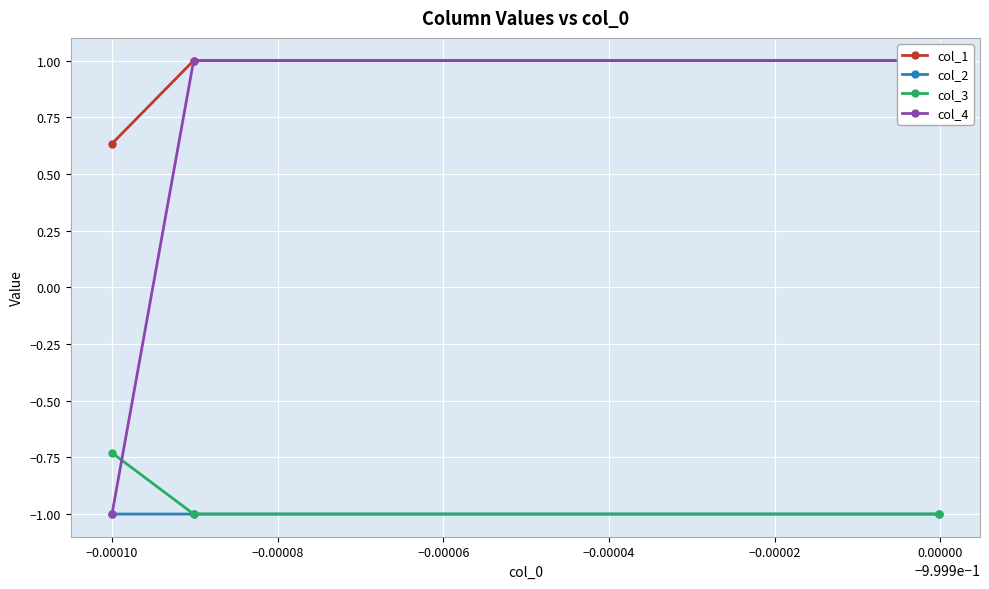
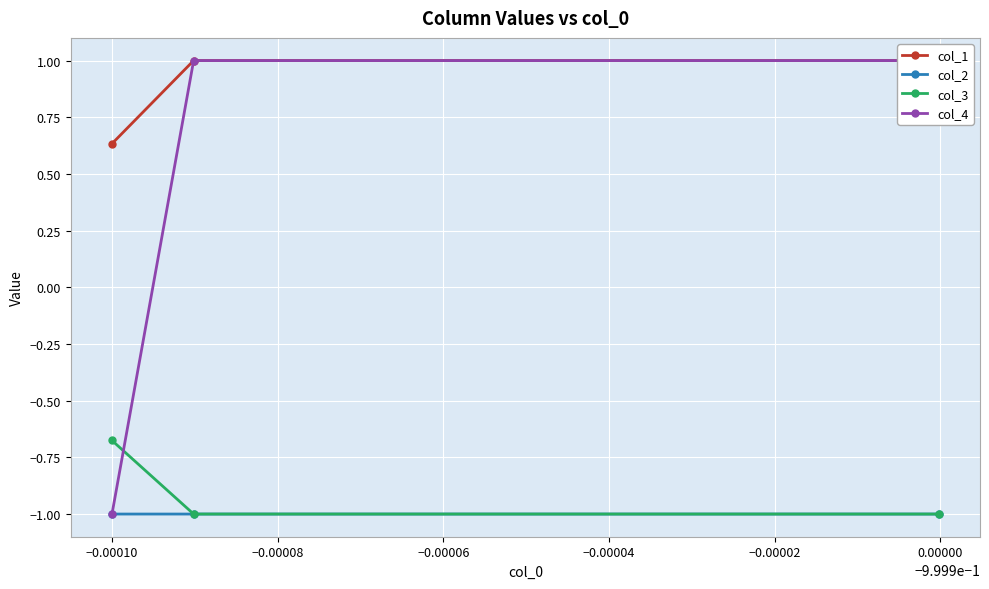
  {
    "col_1": {
      "−0.00010": 0.63
    },
    "col_3": {
-     "−0.00010": -0.73
+     "−0.00010": -0.68
    }
  }
